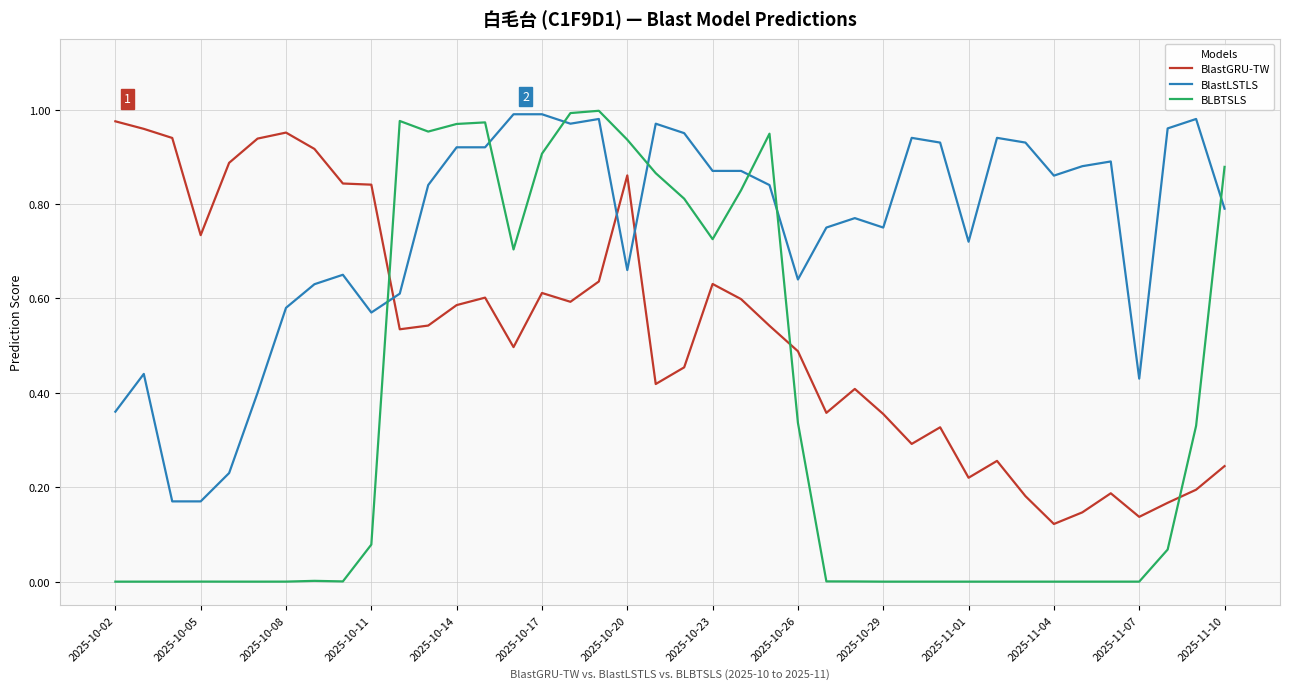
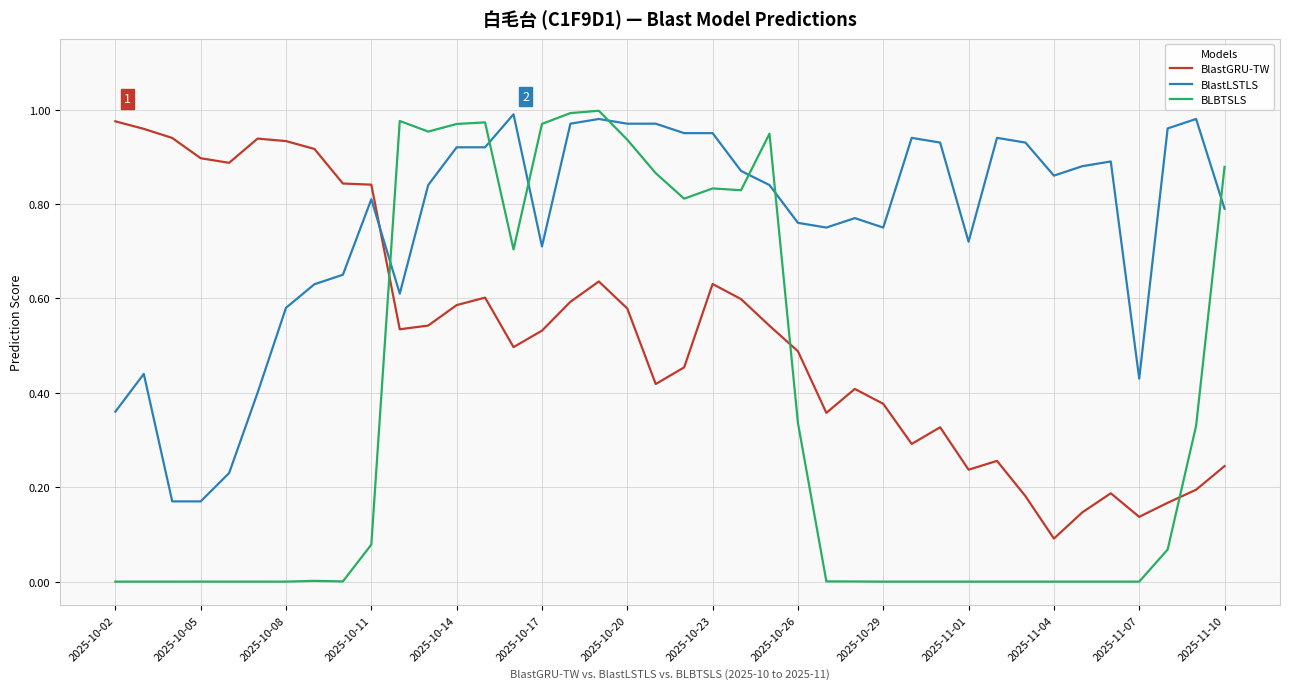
  {
    "BlastGRU-TW": {
-     "2025-10-05": 0.73,
-     "2025-10-08": 0.95,
+     "2025-10-05": 0.90,
+     "2025-10-08": 0.93,
      "2025-10-11": 0.84,
      "2025-10-14": 0.59,
-     "2025-10-17": 0.61,
-     "2025-10-20": 0.86,
+     "2025-10-17": 0.53,
+     "2025-10-20": 0.58,
      "2025-10-23": 0.63,
      "2025-10-26": 0.49,
-     "2025-10-29": 0.36,
-     "2025-11-01": 0.22,
-     "2025-11-04": 0.12,
+     "2025-10-29": 0.38,
+     "2025-11-01": 0.24,
+     "2025-11-04": 0.09,
      "2025-11-07": 0.14,
      "2025-11-10": 0.24
    },
    "BlastLSTLS": {
      "2025-10-02": 0.36,
      "2025-10-05": 0.17,
      "2025-10-08": 0.58,
-     "2025-10-11": 0.57,
+     "2025-10-11": 0.81,
      "2025-10-14": 0.92,
-     "2025-10-17": 0.99,
-     "2025-10-20": 0.66,
-     "2025-10-23": 0.87,
-     "2025-10-26": 0.64,
+     "2025-10-17": 0.71,
+     "2025-10-20": 0.97,
+     "2025-10-23": 0.95,
+     "2025-10-26": 0.76,
      "2025-10-29": 0.75,
      "2025-11-01": 0.72,
      "2025-11-04": 0.86,
      "2025-11-07": 0.43,
      "2025-11-10": 0.79
    },
    "BLBTSLS": {
      "2025-10-02": 0.00,
      "2025-10-05": 0.00,
      "2025-10-08": 0.00,
      "2025-10-11": 0.08,
      "2025-10-14": 0.97,
-     "2025-10-17": 0.91,
+     "2025-10-17": 0.97,
      "2025-10-20": 0.94,
-     "2025-10-23": 0.73,
+     "2025-10-23": 0.83,
      "2025-10-26": 0.34,
      "2025-10-29": 0.00,
      "2025-11-01": 0.00,
      "2025-11-04": 0.00,
      "2025-11-07": 0.00,
      "2025-11-10": 0.88
    }
  }
